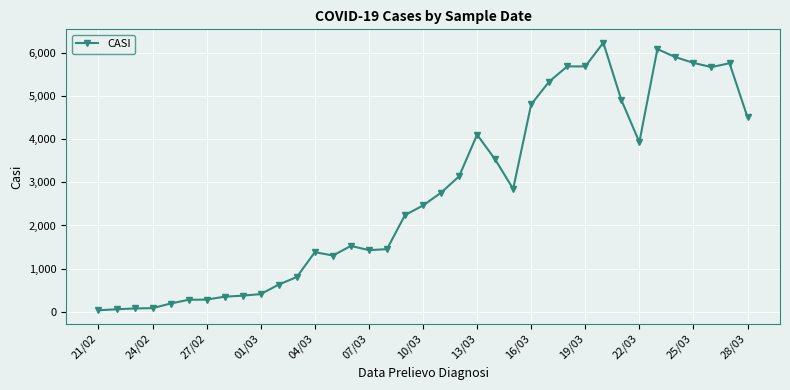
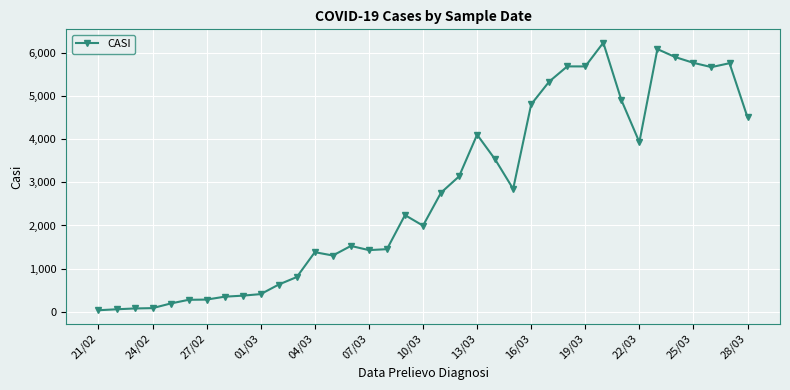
  {
    "21/02": "0",
    "24/02": "100",
    "27/02": "300",
    "01/03": "400",
    "04/03": "1,400",
    "07/03": "1,400",
-   "10/03": "2,500",
+   "10/03": "2,000",
    "13/03": "4,100",
    "16/03": "4,800",
    "19/03": "5,700",
    "22/03": "3,900",
    "25/03": "5,800",
    "28/03": "4,500"
  }
